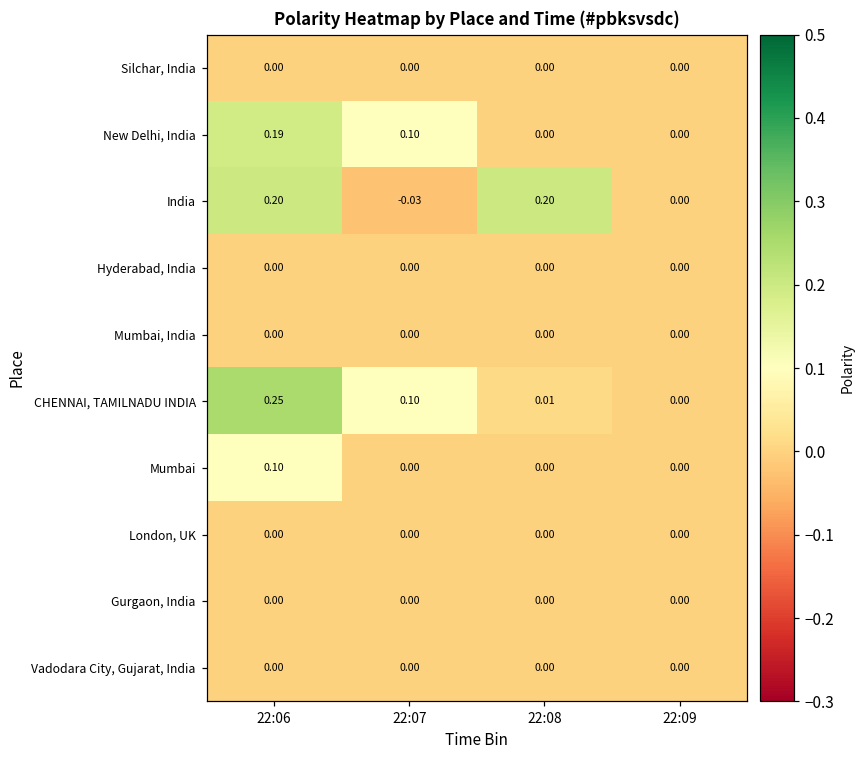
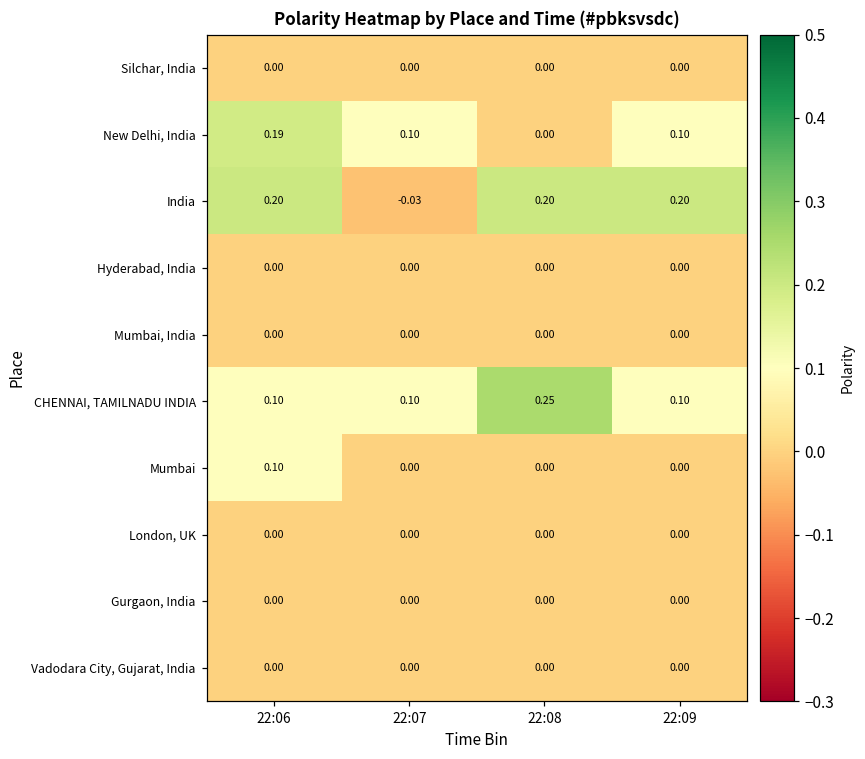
  {
    "Silchar, India": {
      "22:06": 0.00,
      "22:07": 0.00,
      "22:08": 0.00,
      "22:09": 0.00
    },
    "New Delhi, India": {
      "22:06": 0.19,
      "22:07": 0.10,
      "22:08": 0.00,
-     "22:09": 0.00
+     "22:09": 0.10
    },
    "India": {
      "22:06": 0.20,
      "22:07": -0.03,
      "22:08": 0.20,
-     "22:09": 0.00
+     "22:09": 0.20
    },
    "Hyderabad, India": {
      "22:06": 0.00,
      "22:07": 0.00,
      "22:08": 0.00,
      "22:09": 0.00
    },
    "Mumbai, India": {
      "22:06": 0.00,
      "22:07": 0.00,
      "22:08": 0.00,
      "22:09": 0.00
    },
    "CHENNAI, TAMILNADU INDIA": {
-     "22:06": 0.25,
+     "22:06": 0.10,
      "22:07": 0.10,
-     "22:08": 0.01,
-     "22:09": 0.00
+     "22:08": 0.25,
+     "22:09": 0.10
    },
    "Mumbai": {
      "22:06": 0.10,
      "22:07": 0.00,
      "22:08": 0.00,
      "22:09": 0.00
    },
    "London, UK": {
      "22:06": 0.00,
      "22:07": 0.00,
      "22:08": 0.00,
      "22:09": 0.00
    },
    "Gurgaon, India": {
      "22:06": 0.00,
      "22:07": 0.00,
      "22:08": 0.00,
      "22:09": 0.00
    },
    "Vadodara City, Gujarat, India": {
      "22:06": 0.00,
      "22:07": 0.00,
      "22:08": 0.00,
      "22:09": 0.00
    }
  }
